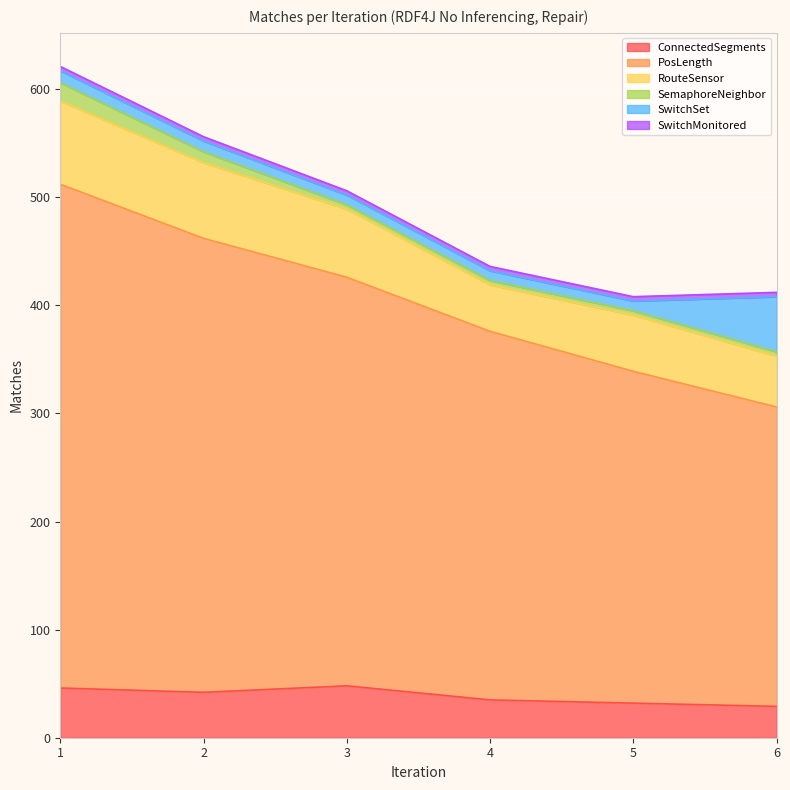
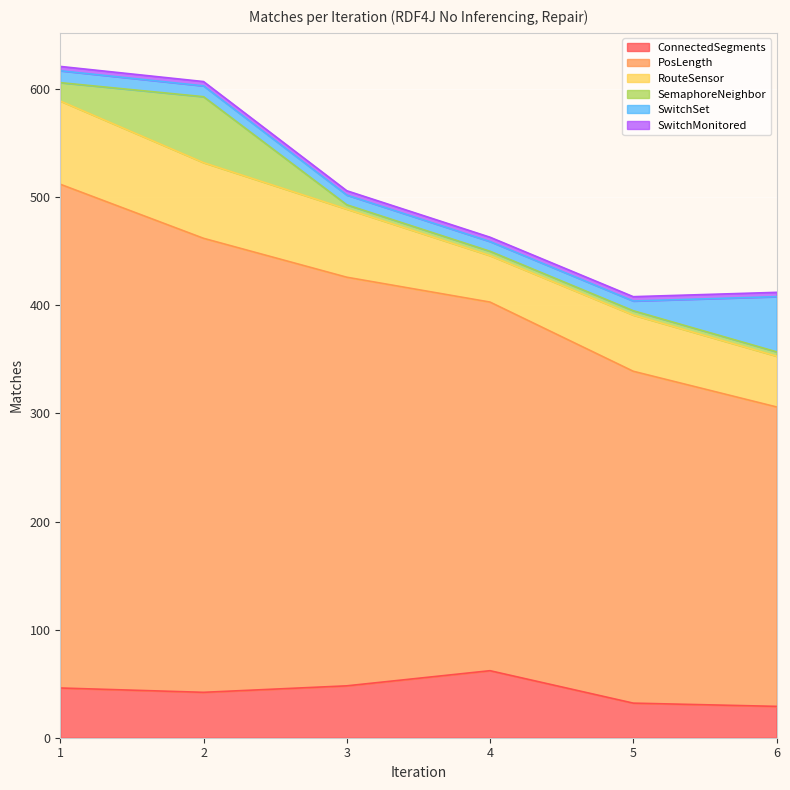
  {
    "ConnectedSegments": {
      "1": 46,
      "2": 42,
      "3": 48,
-     "4": 35,
+     "4": 62,
      "5": 32,
      "6": 29
    },
    "PosLength": {
      "1": 466,
      "2": 420,
      "3": 378,
      "4": 341,
      "5": 307,
      "6": 277
    },
    "RouteSensor": {
      "1": 77,
      "2": 70,
      "3": 63,
      "4": 43,
      "5": 52,
      "6": 47
    },
    "SemaphoreNeighbor": {
      "1": 17,
-     "2": 10,
+     "2": 61,
      "3": 4,
      "4": 4,
      "5": 4,
      "6": 4
    },
    "SwitchSet": {
      "1": 11,
      "2": 10,
      "3": 9,
      "4": 9,
      "5": 9,
      "6": 51
    },
    "SwitchMonitored": {
      "1": 4,
      "2": 4,
      "3": 4,
      "4": 4,
      "5": 4,
      "6": 4
    }
  }
